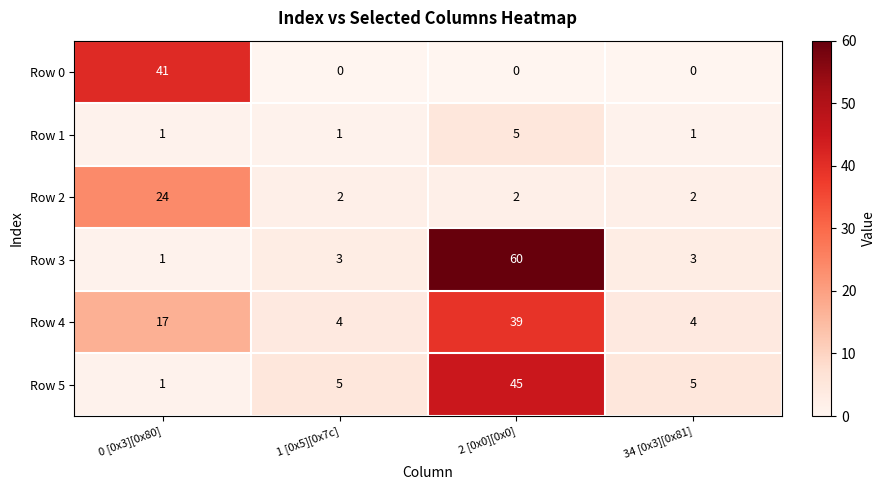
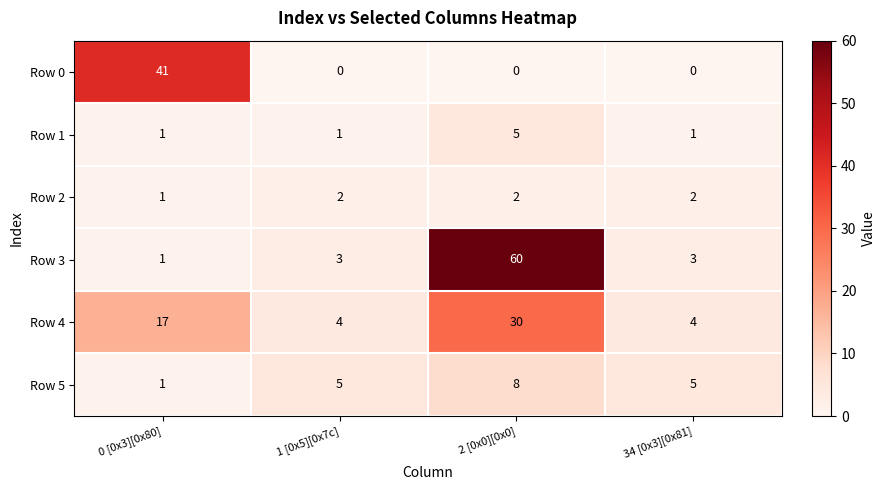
  {
    "Row 0": {
      "0 [0x3][0x80]": 41,
      "1 [0x5][0x7c]": 0,
      "2 [0x0][0x0]": 0,
      "34 [0x3][0x81]": 0
    },
    "Row 1": {
      "0 [0x3][0x80]": 1,
      "1 [0x5][0x7c]": 1,
      "2 [0x0][0x0]": 5,
      "34 [0x3][0x81]": 1
    },
    "Row 2": {
-     "0 [0x3][0x80]": 24,
+     "0 [0x3][0x80]": 1,
      "1 [0x5][0x7c]": 2,
      "2 [0x0][0x0]": 2,
      "34 [0x3][0x81]": 2
    },
    "Row 3": {
      "0 [0x3][0x80]": 1,
      "1 [0x5][0x7c]": 3,
      "2 [0x0][0x0]": 60,
      "34 [0x3][0x81]": 3
    },
    "Row 4": {
      "0 [0x3][0x80]": 17,
      "1 [0x5][0x7c]": 4,
-     "2 [0x0][0x0]": 39,
+     "2 [0x0][0x0]": 30,
      "34 [0x3][0x81]": 4
    },
    "Row 5": {
      "0 [0x3][0x80]": 1,
      "1 [0x5][0x7c]": 5,
-     "2 [0x0][0x0]": 45,
+     "2 [0x0][0x0]": 8,
      "34 [0x3][0x81]": 5
    }
  }
